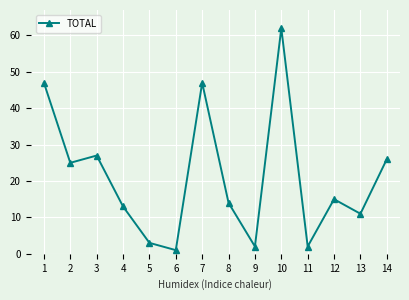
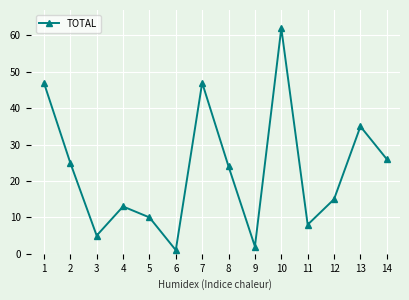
  {
    "1": 47,
    "2": 25,
-   "3": 27,
+   "3": 5,
    "4": 13,
-   "5": 3,
+   "5": 10,
    "6": 1,
    "7": 47,
-   "8": 14,
+   "8": 24,
    "9": 2,
    "10": 62,
-   "11": 2,
+   "11": 8,
    "12": 15,
-   "13": 11,
+   "13": 35,
    "14": 26
  }
